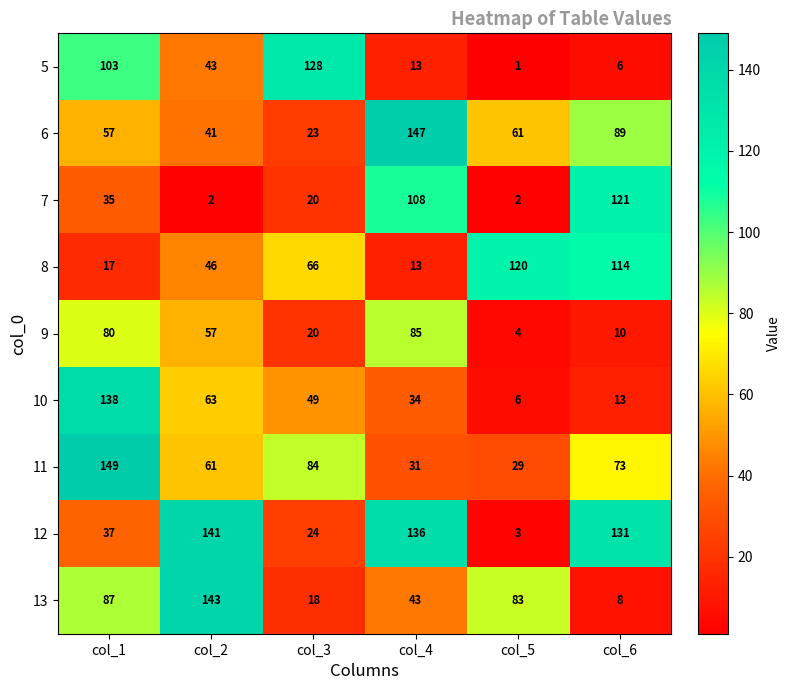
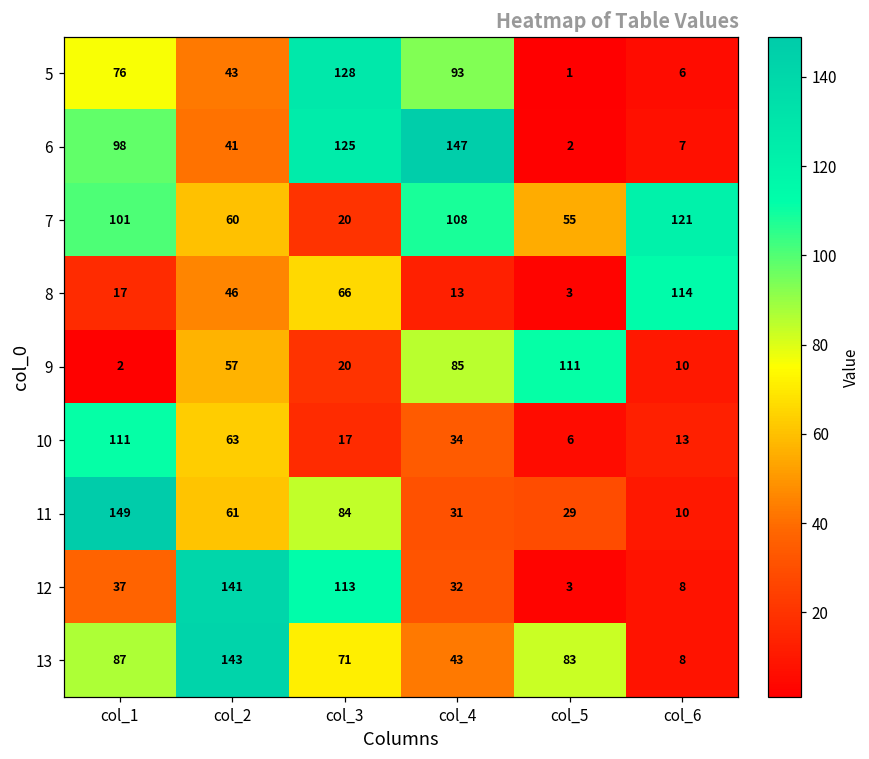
  {
    "5": {
-     "col_1": 103,
+     "col_1": 76,
      "col_2": 43,
      "col_3": 128,
-     "col_4": 13,
+     "col_4": 93,
      "col_5": 1,
      "col_6": 6
    },
    "6": {
-     "col_1": 57,
+     "col_1": 98,
      "col_2": 41,
-     "col_3": 23,
+     "col_3": 125,
      "col_4": 147,
-     "col_5": 61,
-     "col_6": 89
+     "col_5": 2,
+     "col_6": 7
    },
    "7": {
-     "col_1": 35,
-     "col_2": 2,
+     "col_1": 101,
+     "col_2": 60,
      "col_3": 20,
      "col_4": 108,
-     "col_5": 2,
+     "col_5": 55,
      "col_6": 121
    },
    "8": {
      "col_1": 17,
      "col_2": 46,
      "col_3": 66,
      "col_4": 13,
-     "col_5": 120,
+     "col_5": 3,
      "col_6": 114
    },
    "9": {
-     "col_1": 80,
+     "col_1": 2,
      "col_2": 57,
      "col_3": 20,
      "col_4": 85,
-     "col_5": 4,
+     "col_5": 111,
      "col_6": 10
    },
    "10": {
-     "col_1": 138,
+     "col_1": 111,
      "col_2": 63,
-     "col_3": 49,
+     "col_3": 17,
      "col_4": 34,
      "col_5": 6,
      "col_6": 13
    },
    "11": {
      "col_1": 149,
      "col_2": 61,
      "col_3": 84,
      "col_4": 31,
      "col_5": 29,
-     "col_6": 73
+     "col_6": 10
    },
    "12": {
      "col_1": 37,
      "col_2": 141,
-     "col_3": 24,
-     "col_4": 136,
+     "col_3": 113,
+     "col_4": 32,
      "col_5": 3,
-     "col_6": 131
+     "col_6": 8
    },
    "13": {
      "col_1": 87,
      "col_2": 143,
-     "col_3": 18,
+     "col_3": 71,
      "col_4": 43,
      "col_5": 83,
      "col_6": 8
    }
  }
